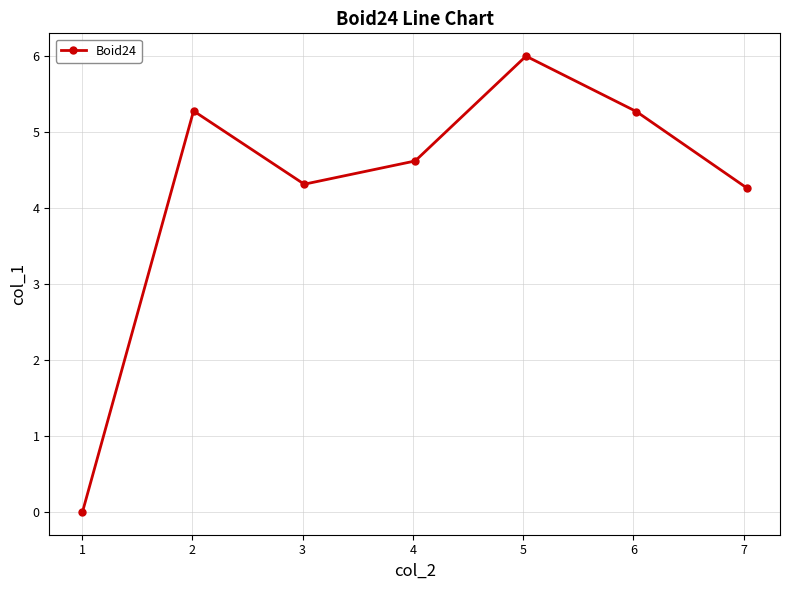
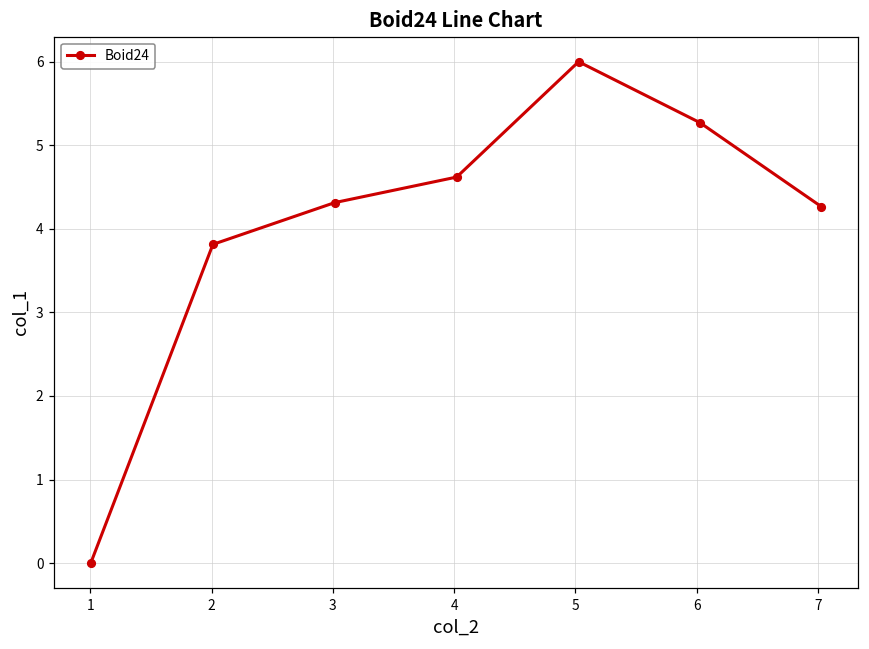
  {
    "1": 0.0,
-   "2": 5.3,
+   "2": 3.8,
    "3": 4.3
  }
